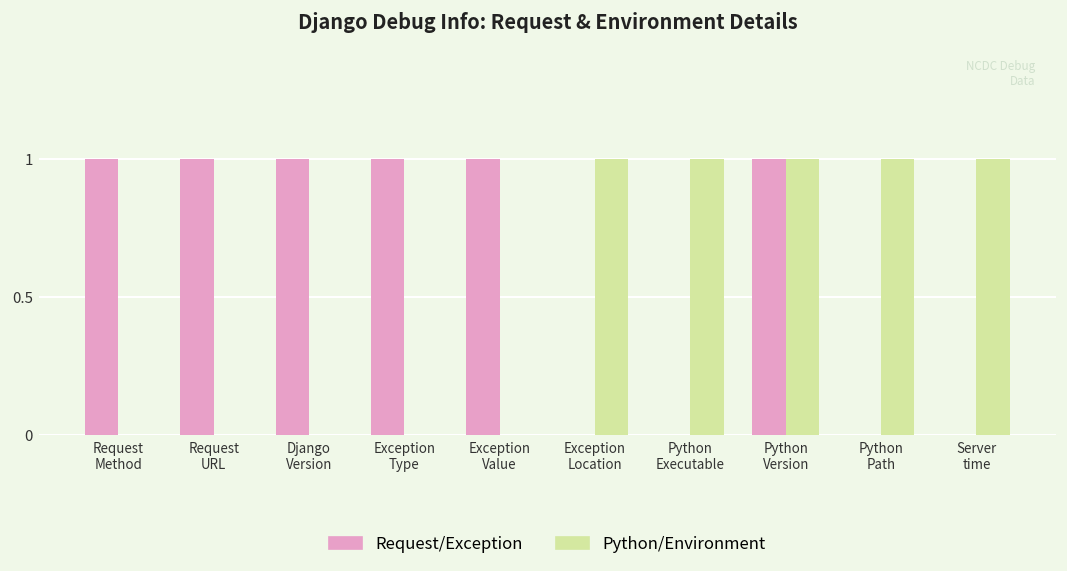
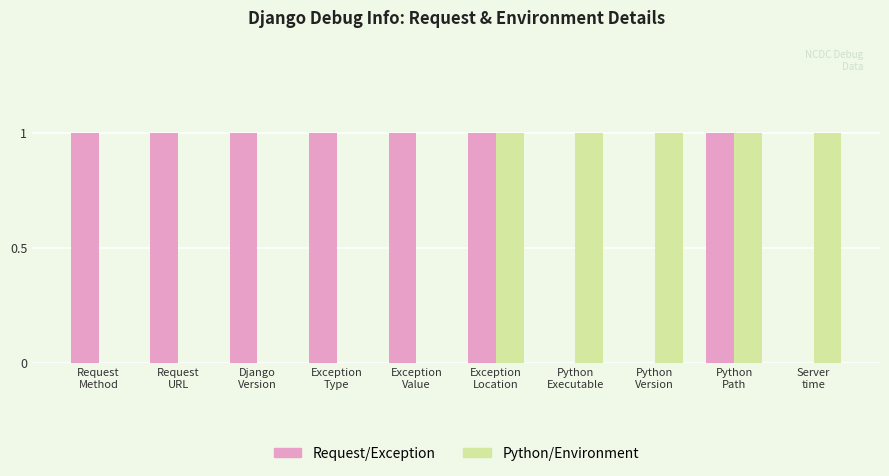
  {
    "Request/Exception": {
      "Request Method": 1,
      "Request URL": 1,
      "Django Version": 1,
      "Exception Type": 1,
      "Exception Value": 1,
-     "Exception Location": 0,
+     "Exception Location": 1,
      "Python Executable": 0,
-     "Python Version": 1,
-     "Python Path": 0,
+     "Python Version": 0,
+     "Python Path": 1,
      "Server time": 0
    },
    "Python/Environment": {
      "Request Method": 0,
      "Request URL": 0,
      "Django Version": 0,
      "Exception Type": 0,
      "Exception Value": 0,
      "Exception Location": 1,
      "Python Executable": 1,
      "Python Version": 1,
      "Python Path": 1,
      "Server time": 1
    }
  }
